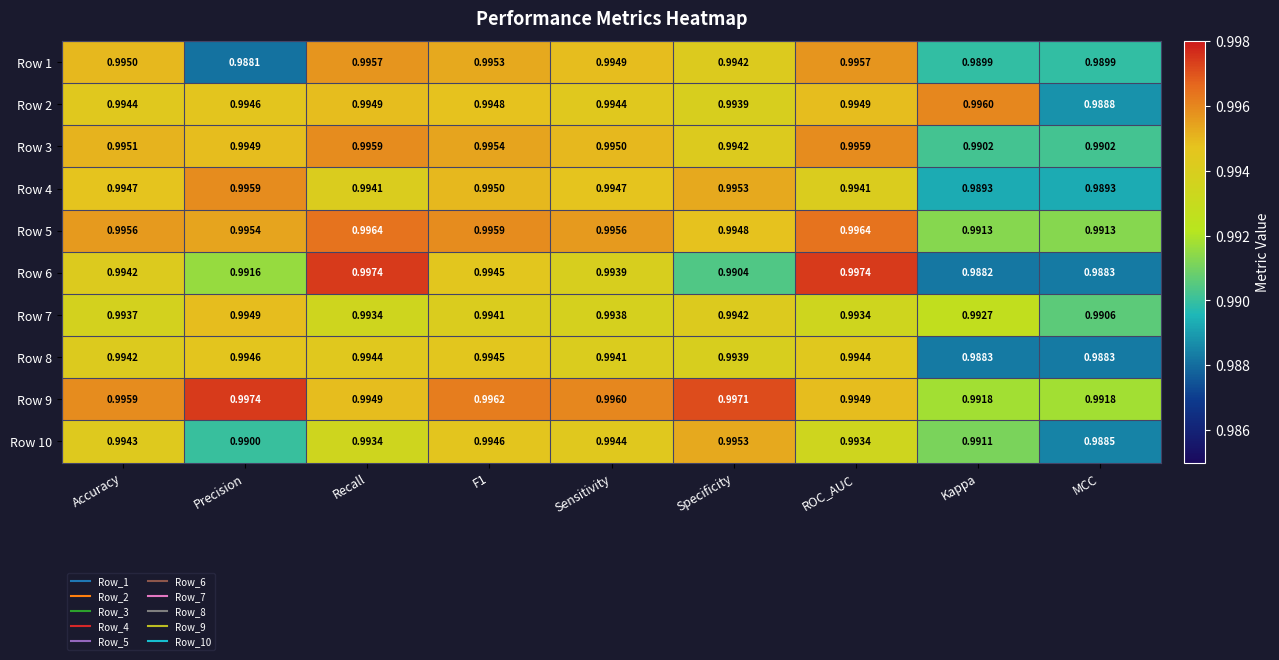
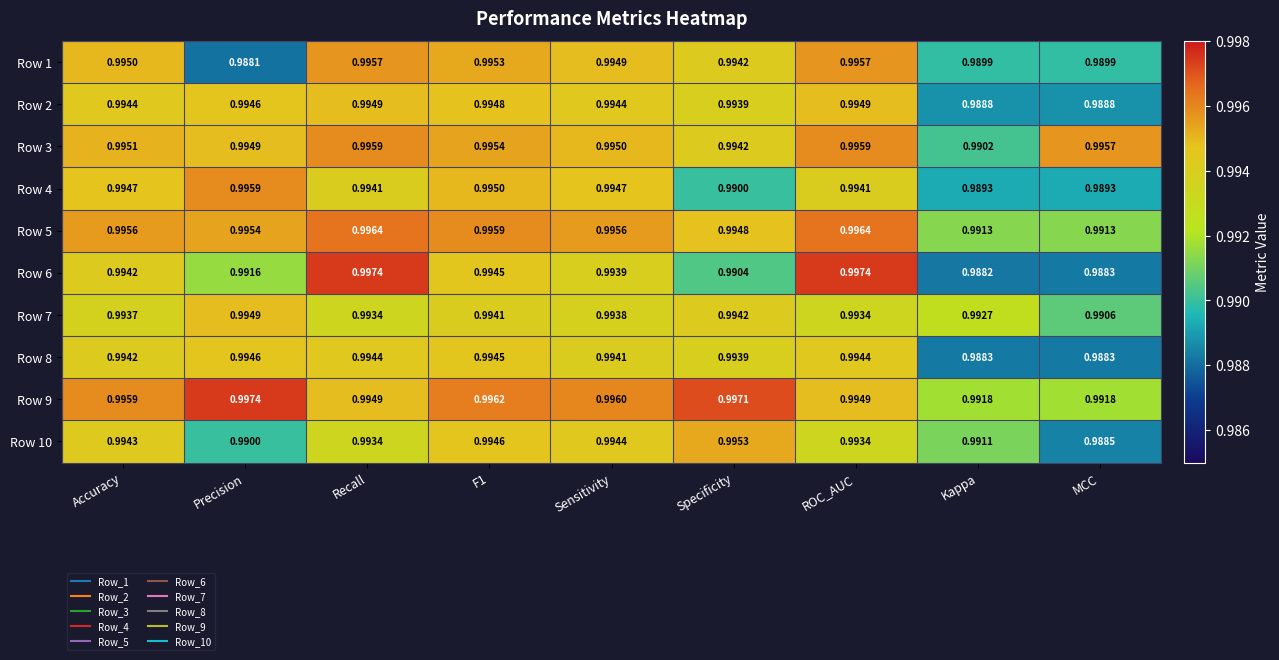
  {
    "Row 1": {
      "Accuracy": 0.9950,
      "Precision": 0.9881,
      "Recall": 0.9957,
      "F1": 0.9953,
      "Sensitivity": 0.9949,
      "Specificity": 0.9942,
      "ROC_AUC": 0.9957,
      "Kappa": 0.9899,
      "MCC": 0.9899
    },
    "Row 2": {
      "Accuracy": 0.9944,
      "Precision": 0.9946,
      "Recall": 0.9949,
      "F1": 0.9948,
      "Sensitivity": 0.9944,
      "Specificity": 0.9939,
      "ROC_AUC": 0.9949,
-     "Kappa": 0.9960,
+     "Kappa": 0.9888,
      "MCC": 0.9888
    },
    "Row 3": {
      "Accuracy": 0.9951,
      "Precision": 0.9949,
      "Recall": 0.9959,
      "F1": 0.9954,
      "Sensitivity": 0.9950,
      "Specificity": 0.9942,
      "ROC_AUC": 0.9959,
      "Kappa": 0.9902,
-     "MCC": 0.9902
+     "MCC": 0.9957
    },
    "Row 4": {
      "Accuracy": 0.9947,
      "Precision": 0.9959,
      "Recall": 0.9941,
      "F1": 0.9950,
      "Sensitivity": 0.9947,
-     "Specificity": 0.9953,
+     "Specificity": 0.9900,
      "ROC_AUC": 0.9941,
      "Kappa": 0.9893,
      "MCC": 0.9893
    },
    "Row 5": {
      "Accuracy": 0.9956,
      "Precision": 0.9954,
      "Recall": 0.9964,
      "F1": 0.9959,
      "Sensitivity": 0.9956,
      "Specificity": 0.9948,
      "ROC_AUC": 0.9964,
      "Kappa": 0.9913,
      "MCC": 0.9913
    },
    "Row 6": {
      "Accuracy": 0.9942,
      "Precision": 0.9916,
      "Recall": 0.9974,
      "F1": 0.9945,
      "Sensitivity": 0.9939,
      "Specificity": 0.9904,
      "ROC_AUC": 0.9974,
      "Kappa": 0.9882,
      "MCC": 0.9883
    },
    "Row 7": {
      "Accuracy": 0.9937,
      "Precision": 0.9949,
      "Recall": 0.9934,
      "F1": 0.9941,
      "Sensitivity": 0.9938,
      "Specificity": 0.9942,
      "ROC_AUC": 0.9934,
      "Kappa": 0.9927,
      "MCC": 0.9906
    },
    "Row 8": {
      "Accuracy": 0.9942,
      "Precision": 0.9946,
      "Recall": 0.9944,
      "F1": 0.9945,
      "Sensitivity": 0.9941,
      "Specificity": 0.9939,
      "ROC_AUC": 0.9944,
      "Kappa": 0.9883,
      "MCC": 0.9883
    },
    "Row 9": {
      "Accuracy": 0.9959,
      "Precision": 0.9974,
      "Recall": 0.9949,
      "F1": 0.9962,
      "Sensitivity": 0.9960,
      "Specificity": 0.9971,
      "ROC_AUC": 0.9949,
      "Kappa": 0.9918,
      "MCC": 0.9918
    },
    "Row 10": {
      "Accuracy": 0.9943,
      "Precision": 0.9900,
      "Recall": 0.9934,
      "F1": 0.9946,
      "Sensitivity": 0.9944,
      "Specificity": 0.9953,
      "ROC_AUC": 0.9934,
      "Kappa": 0.9911,
      "MCC": 0.9885
    }
  }
